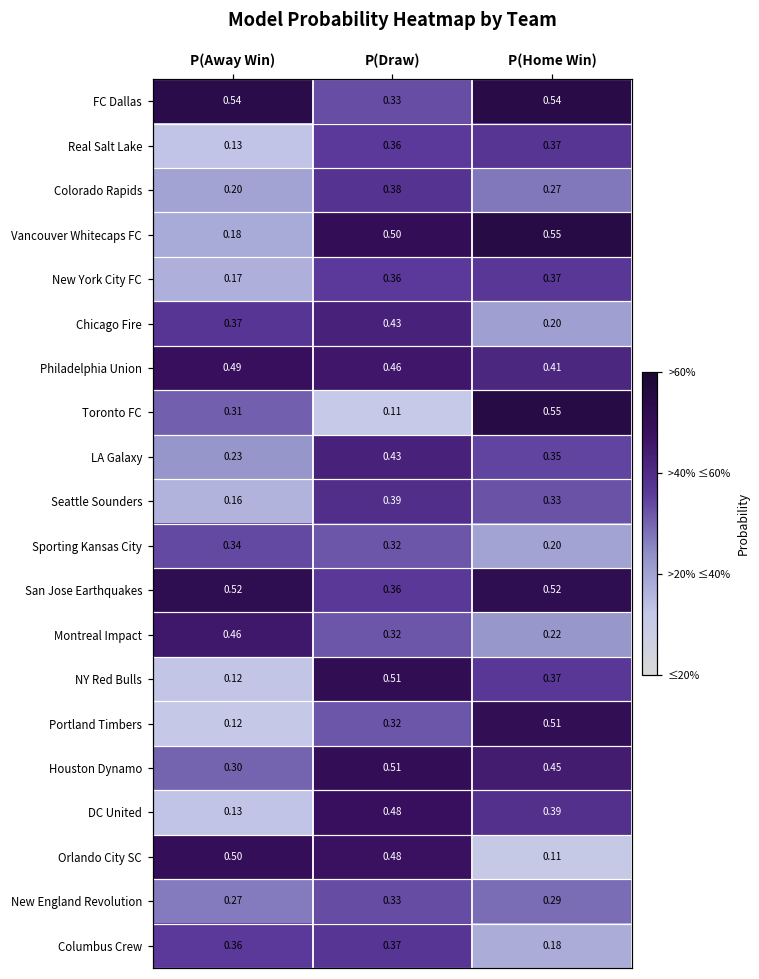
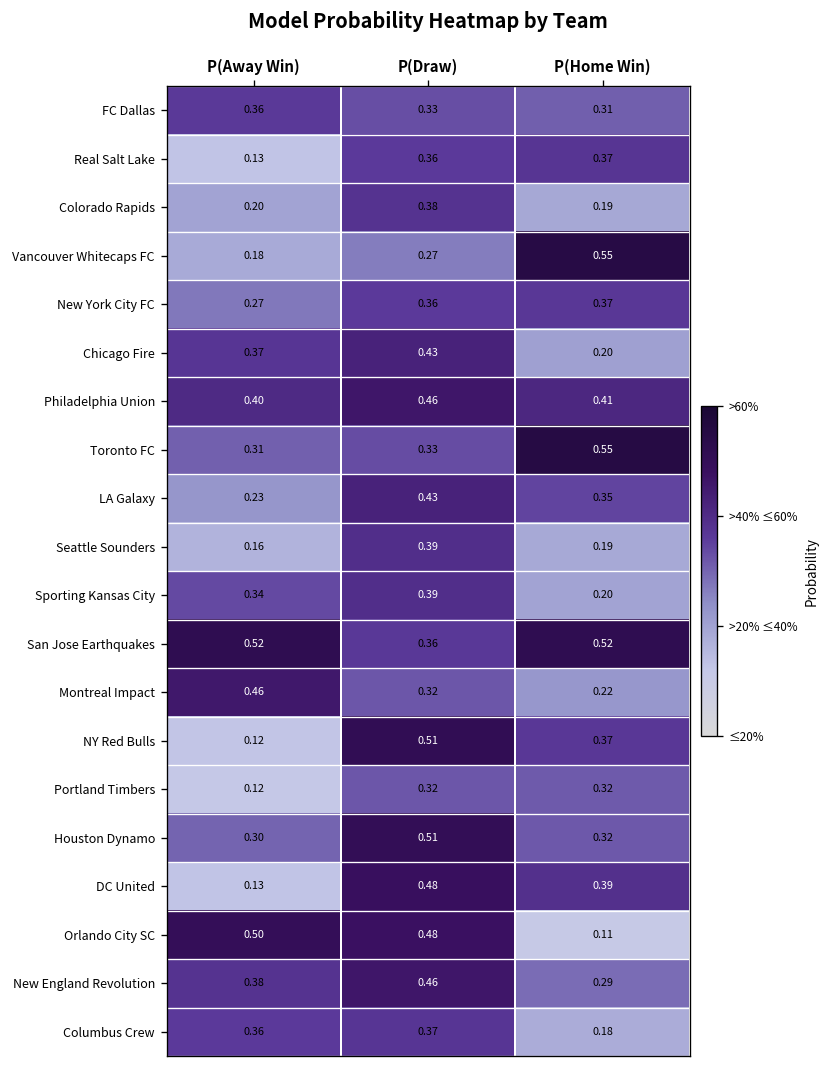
  {
    "FC Dallas": {
-     "P(Away Win)": 0.54,
+     "P(Away Win)": 0.36,
      "P(Draw)": 0.33,
-     "P(Home Win)": 0.54
+     "P(Home Win)": 0.31
    },
    "Real Salt Lake": {
      "P(Away Win)": 0.13,
      "P(Draw)": 0.36,
      "P(Home Win)": 0.37
    },
    "Colorado Rapids": {
      "P(Away Win)": 0.20,
      "P(Draw)": 0.38,
-     "P(Home Win)": 0.27
+     "P(Home Win)": 0.19
    },
    "Vancouver Whitecaps FC": {
      "P(Away Win)": 0.18,
-     "P(Draw)": 0.50,
+     "P(Draw)": 0.27,
      "P(Home Win)": 0.55
    },
    "New York City FC": {
-     "P(Away Win)": 0.17,
+     "P(Away Win)": 0.27,
      "P(Draw)": 0.36,
      "P(Home Win)": 0.37
    },
    "Chicago Fire": {
      "P(Away Win)": 0.37,
      "P(Draw)": 0.43,
      "P(Home Win)": 0.20
    },
    "Philadelphia Union": {
-     "P(Away Win)": 0.49,
+     "P(Away Win)": 0.40,
      "P(Draw)": 0.46,
      "P(Home Win)": 0.41
    },
    "Toronto FC": {
      "P(Away Win)": 0.31,
-     "P(Draw)": 0.11,
+     "P(Draw)": 0.33,
      "P(Home Win)": 0.55
    },
    "LA Galaxy": {
      "P(Away Win)": 0.23,
      "P(Draw)": 0.43,
      "P(Home Win)": 0.35
    },
    "Seattle Sounders": {
      "P(Away Win)": 0.16,
      "P(Draw)": 0.39,
-     "P(Home Win)": 0.33
+     "P(Home Win)": 0.19
    },
    "Sporting Kansas City": {
      "P(Away Win)": 0.34,
-     "P(Draw)": 0.32,
+     "P(Draw)": 0.39,
      "P(Home Win)": 0.20
    },
    "San Jose Earthquakes": {
      "P(Away Win)": 0.52,
      "P(Draw)": 0.36,
      "P(Home Win)": 0.52
    },
    "Montreal Impact": {
      "P(Away Win)": 0.46,
      "P(Draw)": 0.32,
      "P(Home Win)": 0.22
    },
    "NY Red Bulls": {
      "P(Away Win)": 0.12,
      "P(Draw)": 0.51,
      "P(Home Win)": 0.37
    },
    "Portland Timbers": {
      "P(Away Win)": 0.12,
      "P(Draw)": 0.32,
-     "P(Home Win)": 0.51
+     "P(Home Win)": 0.32
    },
    "Houston Dynamo": {
      "P(Away Win)": 0.30,
      "P(Draw)": 0.51,
-     "P(Home Win)": 0.45
+     "P(Home Win)": 0.32
    },
    "DC United": {
      "P(Away Win)": 0.13,
      "P(Draw)": 0.48,
      "P(Home Win)": 0.39
    },
    "Orlando City SC": {
      "P(Away Win)": 0.50,
      "P(Draw)": 0.48,
      "P(Home Win)": 0.11
    },
    "New England Revolution": {
-     "P(Away Win)": 0.27,
-     "P(Draw)": 0.33,
+     "P(Away Win)": 0.38,
+     "P(Draw)": 0.46,
      "P(Home Win)": 0.29
    },
    "Columbus Crew": {
      "P(Away Win)": 0.36,
      "P(Draw)": 0.37,
      "P(Home Win)": 0.18
    }
  }
